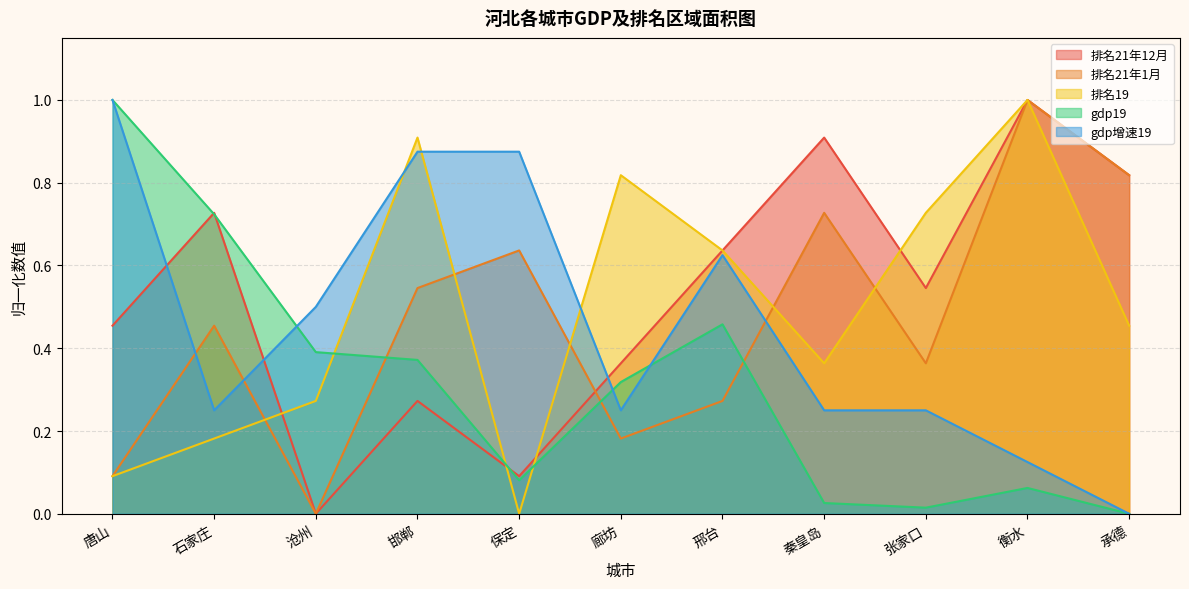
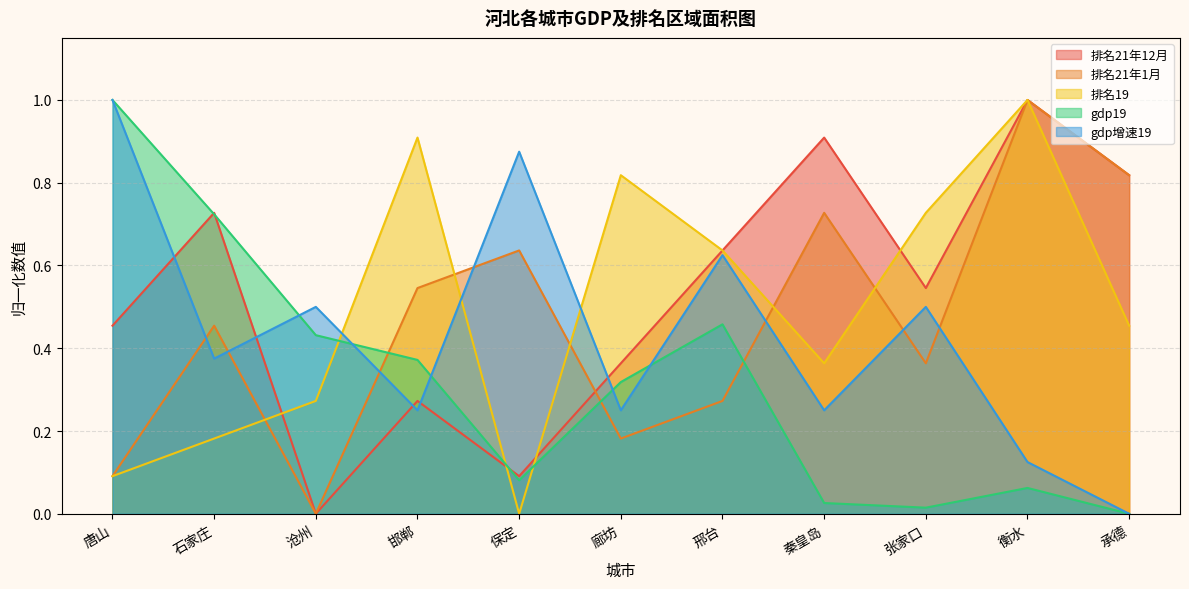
  {
    "gdp19": {
-     "沧州": 0.39,
+     "沧州": 0.43,
      "邯郸": 0.37,
      "保定": 0.08,
      "廊坊": 0.32,
      "邢台": 0.46,
      "秦皇岛": 0.03,
      "张家口": 0.01,
      "衡水": 0.06
    },
    "gdp增速19": {
-     "石家庄": 0.25,
+     "石家庄": 0.37,
      "沧州": 0.50,
-     "邯郸": 0.88,
+     "邯郸": 0.25,
      "保定": 0.88,
      "廊坊": 0.25,
      "邢台": 0.63,
      "秦皇岛": 0.25,
-     "张家口": 0.25,
+     "张家口": 0.50,
      "衡水": 0.12
    }
  }
